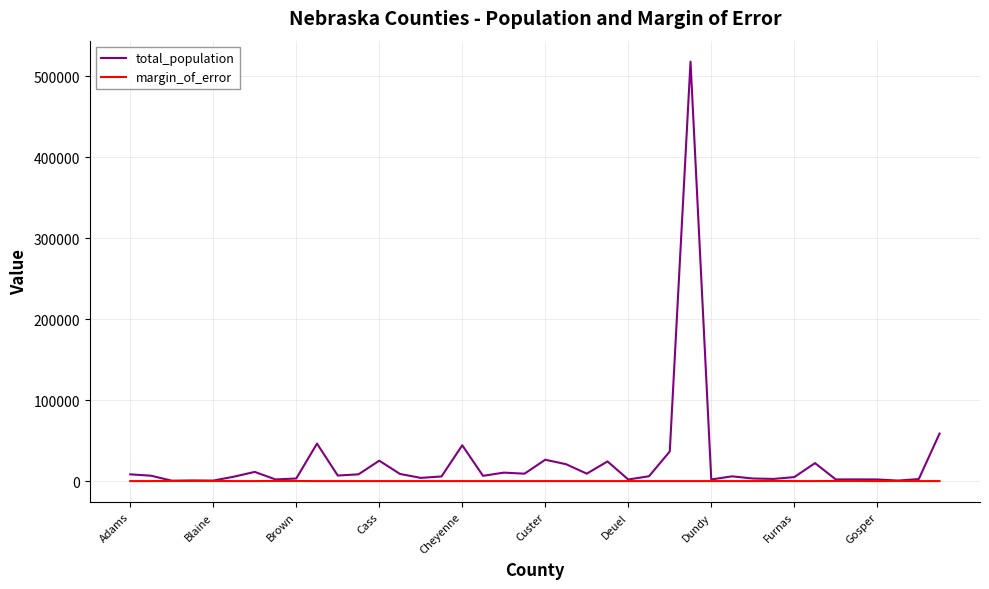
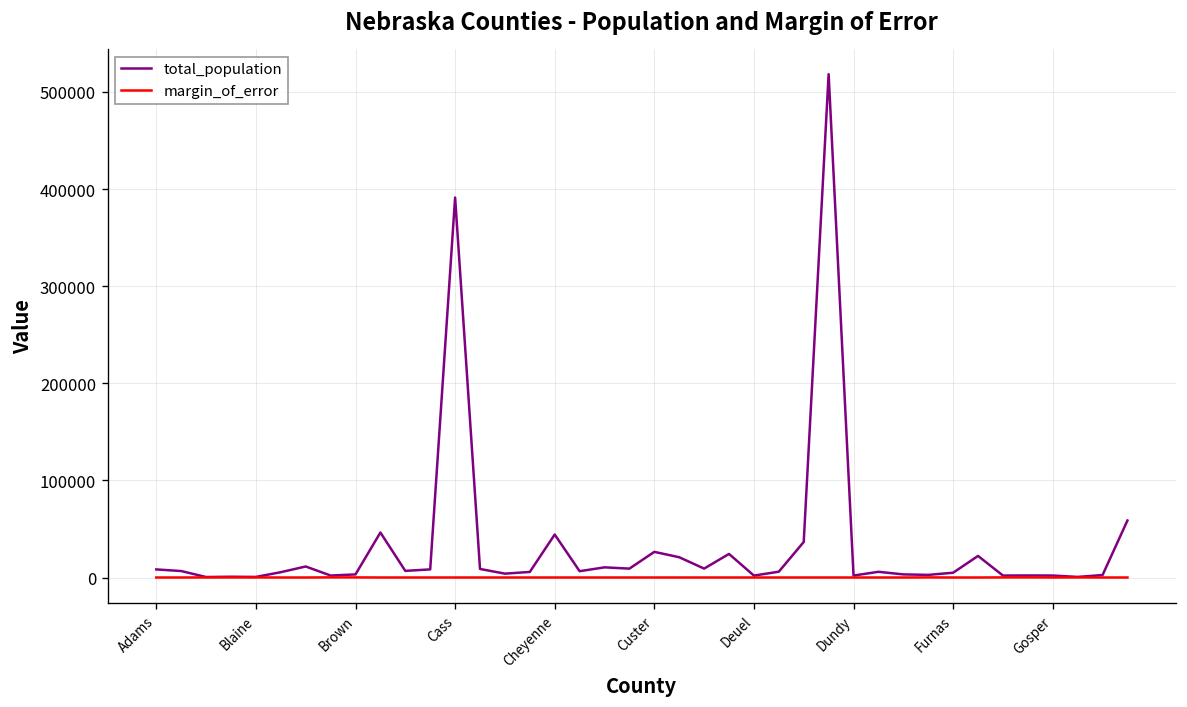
  {
    "total_population": {
      "Adams": 10000,
-     "Cass": 30000,
+     "Cass": 390000,
      "Cheyenne": 40000,
      "Custer": 30000,
      "Furnas": 0
    },
    "margin_of_error": {
      "Adams": 0,
      "Cass": 0,
      "Cheyenne": 0,
      "Custer": 0,
      "Furnas": 0
    }
  }
